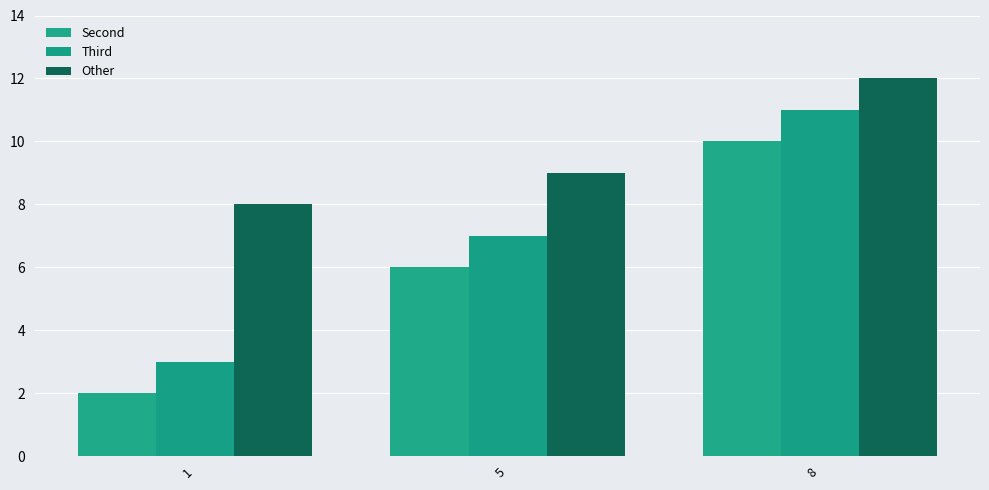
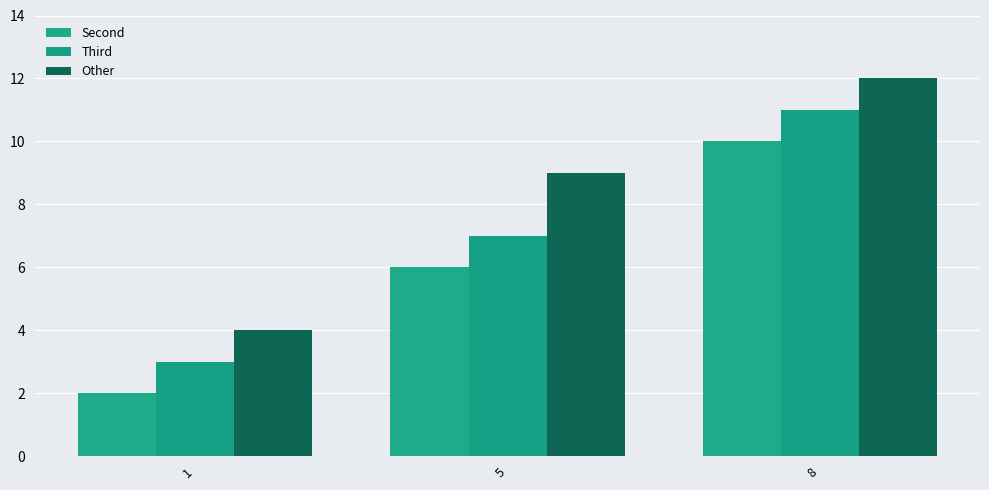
  {
    "Other": {
-     "1": 8,
+     "1": 4,
      "5": 9,
      "8": 12
    }
  }
